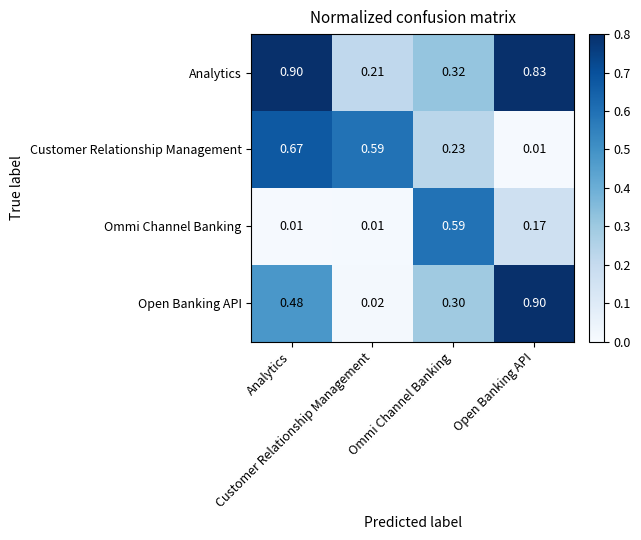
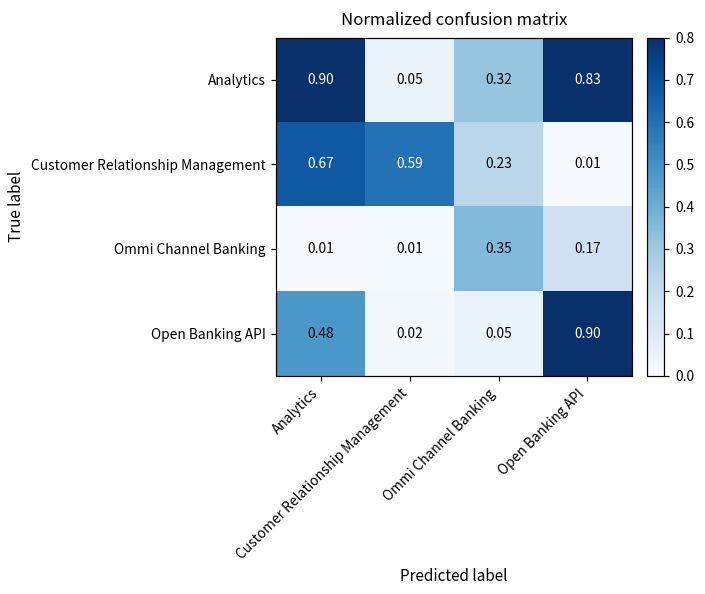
  {
    "Analytics": {
      "Analytics": 0.90,
-     "Customer Relationship Management": 0.21,
+     "Customer Relationship Management": 0.05,
      "Ommi Channel Banking": 0.32,
      "Open Banking API": 0.83
    },
    "Customer Relationship Management": {
      "Analytics": 0.67,
      "Customer Relationship Management": 0.59,
      "Ommi Channel Banking": 0.23,
      "Open Banking API": 0.01
    },
    "Ommi Channel Banking": {
      "Analytics": 0.01,
      "Customer Relationship Management": 0.01,
-     "Ommi Channel Banking": 0.59,
+     "Ommi Channel Banking": 0.35,
      "Open Banking API": 0.17
    },
    "Open Banking API": {
      "Analytics": 0.48,
      "Customer Relationship Management": 0.02,
-     "Ommi Channel Banking": 0.30,
+     "Ommi Channel Banking": 0.05,
      "Open Banking API": 0.90
    }
  }
